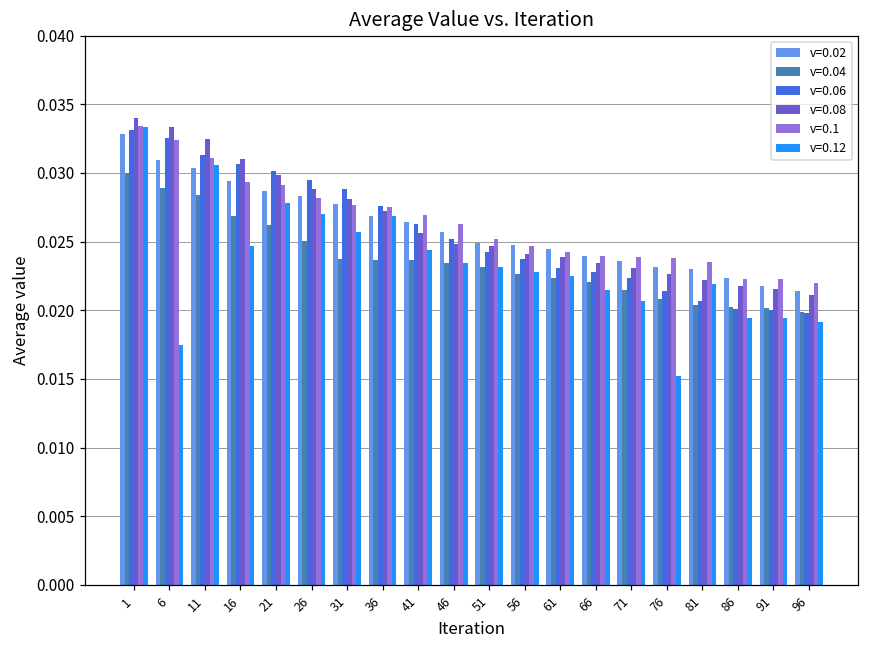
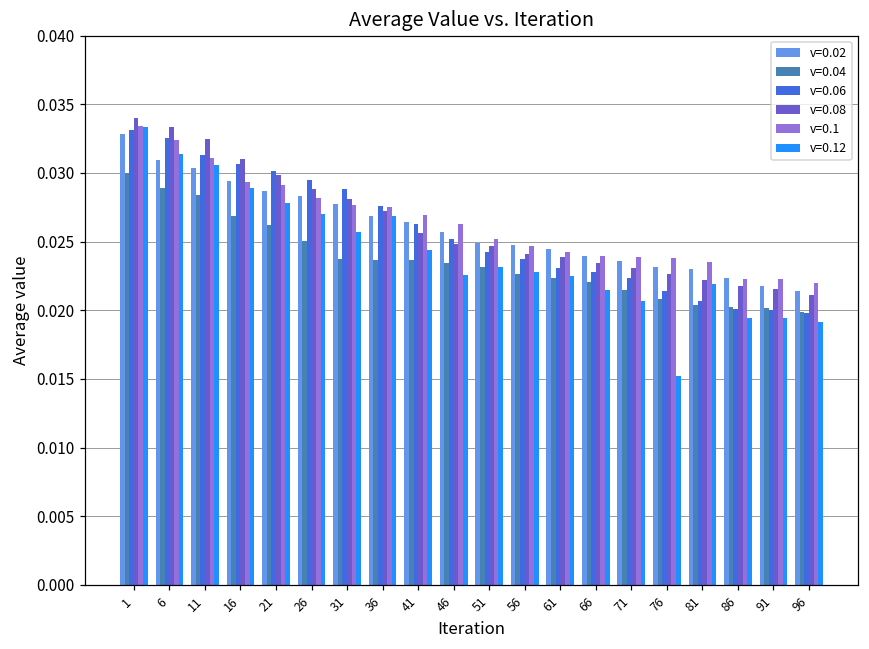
  {
    "v=0.12": {
      "1": 0.0334,
-     "6": 0.0175,
+     "6": 0.0314,
      "11": 0.0306,
-     "16": 0.0247,
+     "16": 0.0289,
      "21": 0.0278,
      "26": 0.0270,
      "31": 0.0257,
      "36": 0.0269,
      "41": 0.0244,
-     "46": 0.0234,
+     "46": 0.0226,
      "51": 0.0232,
      "56": 0.0228,
      "61": 0.0225,
      "66": 0.0214,
      "71": 0.0207,
      "76": 0.0152,
      "81": 0.0219,
      "86": 0.0194,
      "91": 0.0194,
      "96": 0.0192
    }
  }
